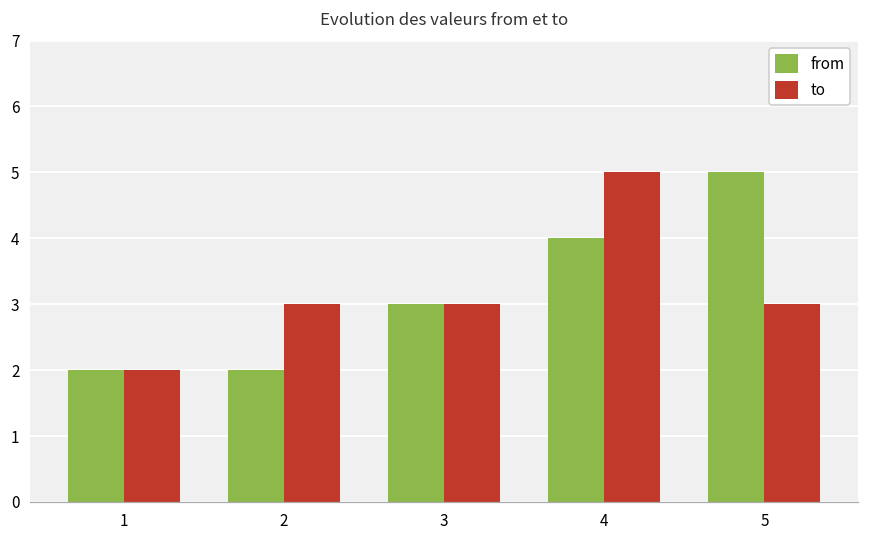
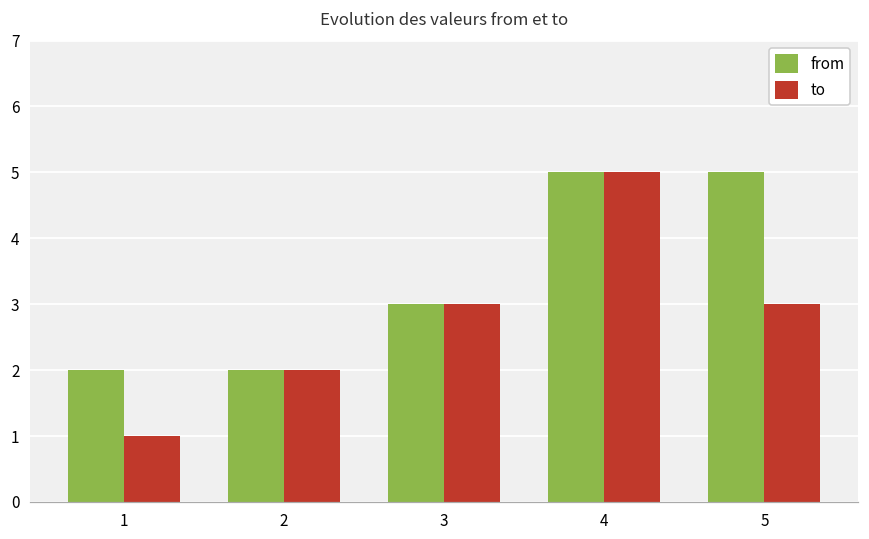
  {
    "from": {
      "1": 2,
      "2": 2,
      "3": 3,
-     "4": 4,
+     "4": 5,
      "5": 5
    },
    "to": {
-     "1": 2,
-     "2": 3,
+     "1": 1,
+     "2": 2,
      "3": 3,
      "4": 5,
      "5": 3
    }
  }
